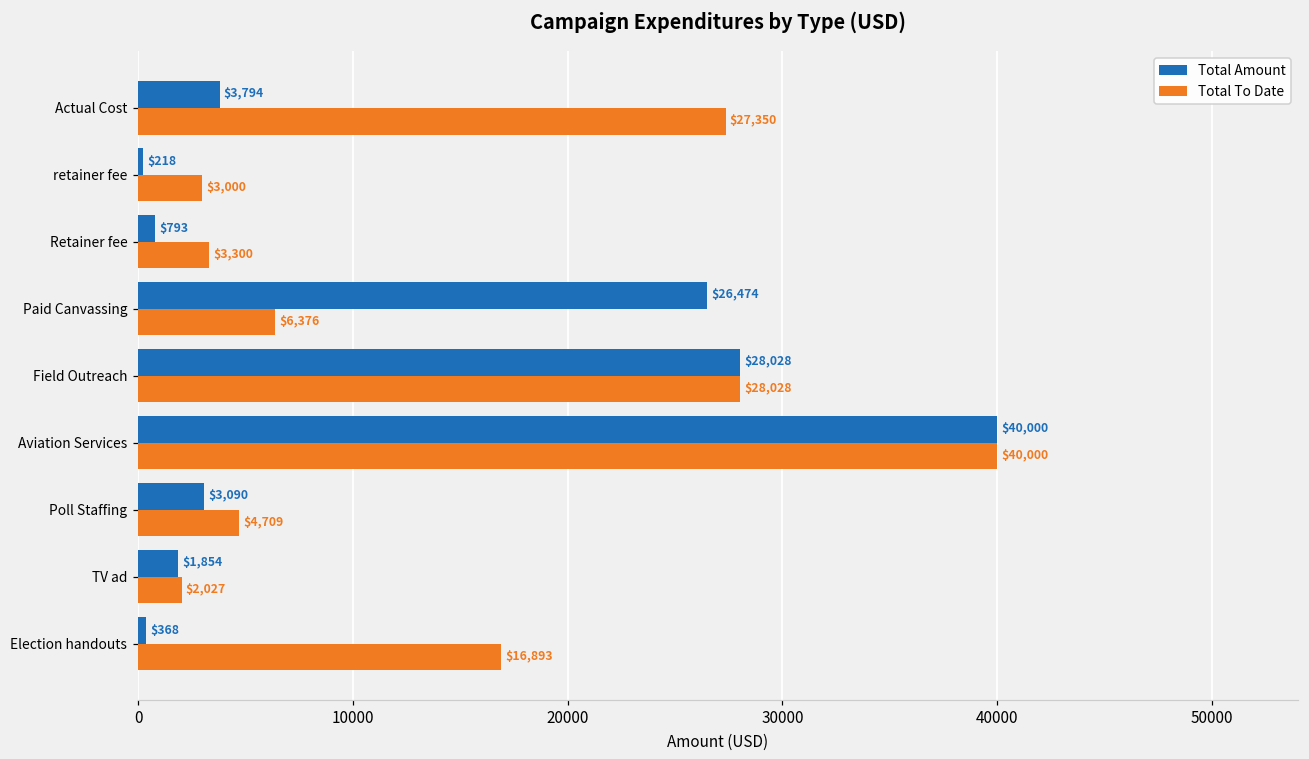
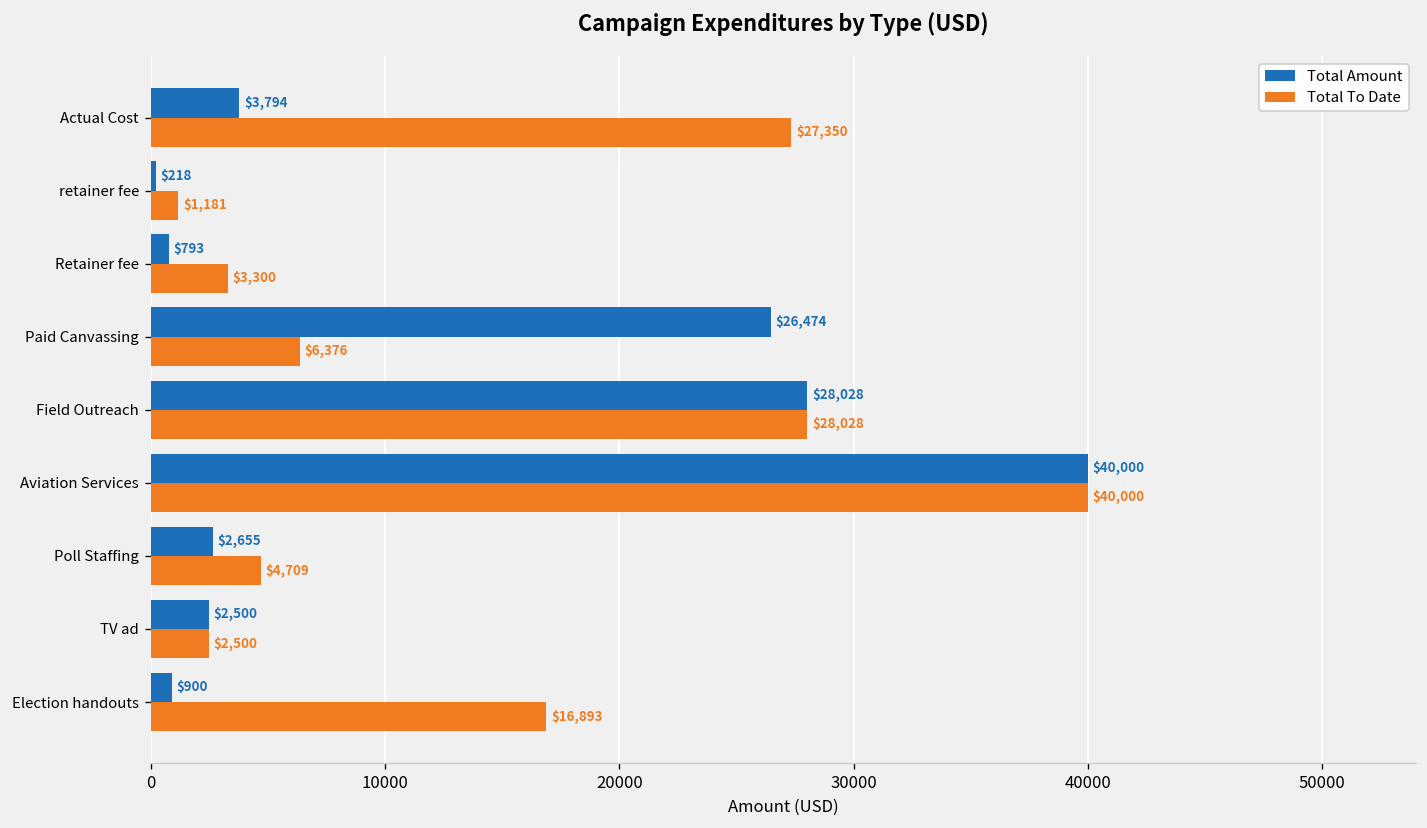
  {
    "Total Amount": {
      "Actual Cost": "$3,794",
      "retainer fee": "$218",
      "Retainer fee": "$793",
      "Paid Canvassing": "$26,474",
      "Field Outreach": "$28,028",
      "Aviation Services": "$40,000",
-     "Poll Staffing": "$3,090",
-     "TV ad": "$1,854",
-     "Election handouts": "$368"
+     "Poll Staffing": "$2,655",
+     "TV ad": "$2,500",
+     "Election handouts": "$900"
    },
    "Total To Date": {
      "Actual Cost": "$27,350",
-     "retainer fee": "$3,000",
+     "retainer fee": "$1,181",
      "Retainer fee": "$3,300",
      "Paid Canvassing": "$6,376",
      "Field Outreach": "$28,028",
      "Aviation Services": "$40,000",
      "Poll Staffing": "$4,709",
-     "TV ad": "$2,027",
+     "TV ad": "$2,500",
      "Election handouts": "$16,893"
    }
  }
